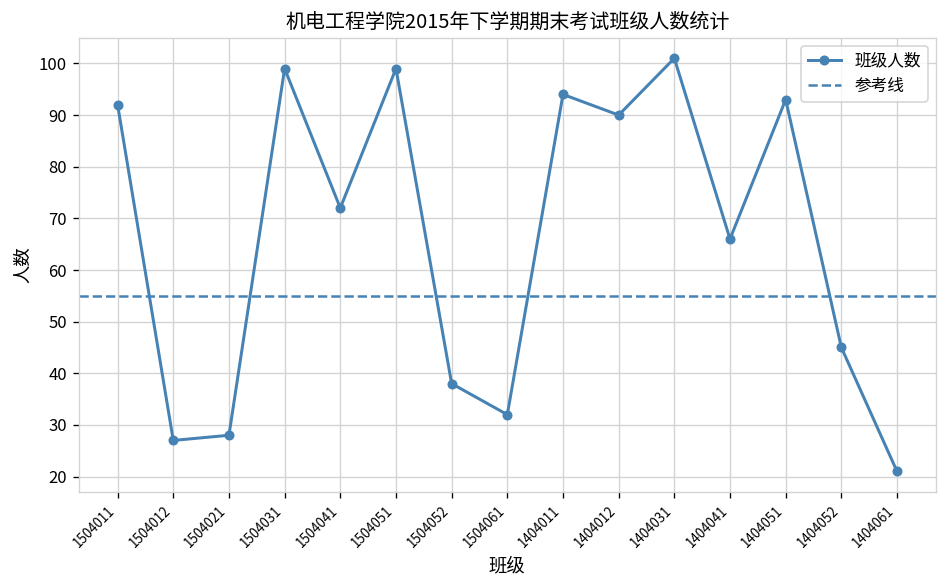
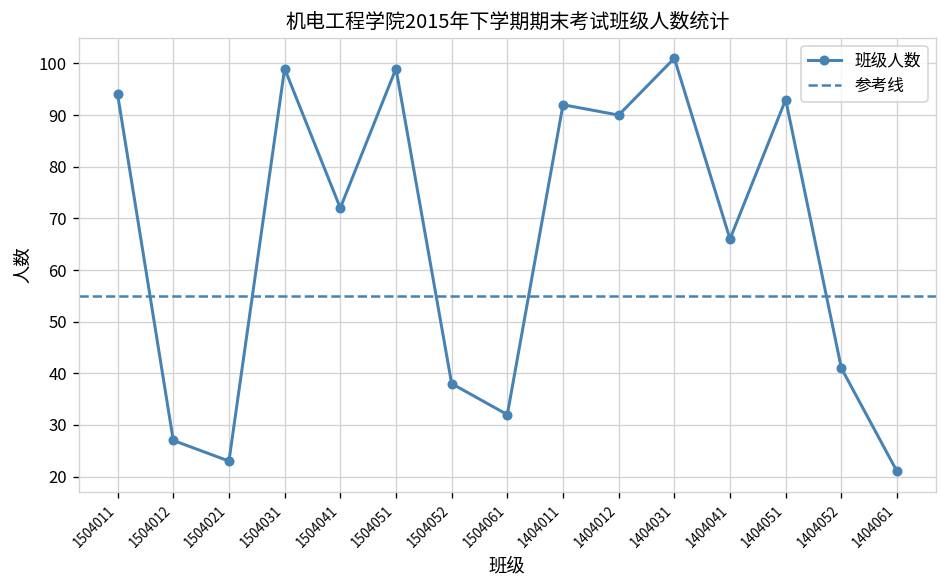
  {
-   "1504011": 92,
+   "1504011": 94,
    "1504012": 27,
-   "1504021": 28,
+   "1504021": 23,
    "1504031": 99,
    "1504041": 72,
    "1504051": 99,
    "1504052": 38,
    "1504061": 32,
-   "1404011": 94,
+   "1404011": 92,
    "1404012": 90,
    "1404031": 101,
    "1404041": 66,
    "1404051": 93,
-   "1404052": 45,
+   "1404052": 41,
    "1404061": 21
  }
